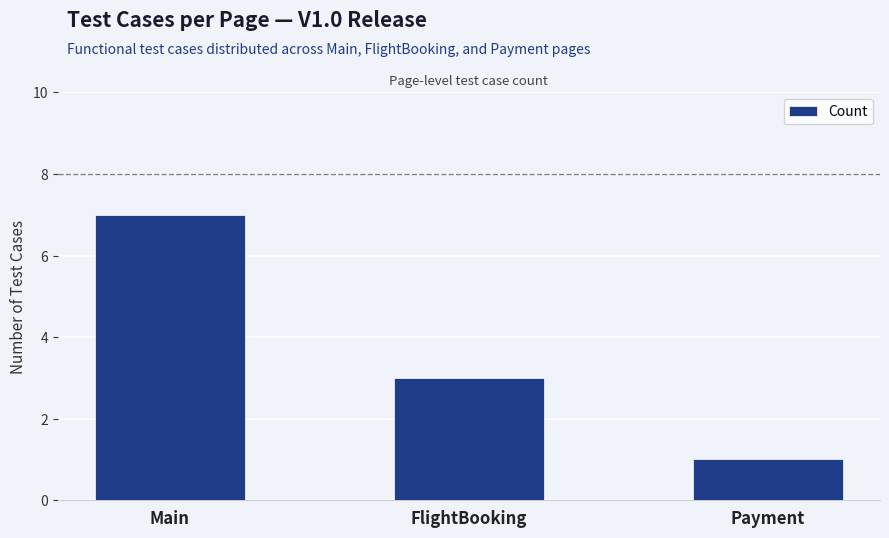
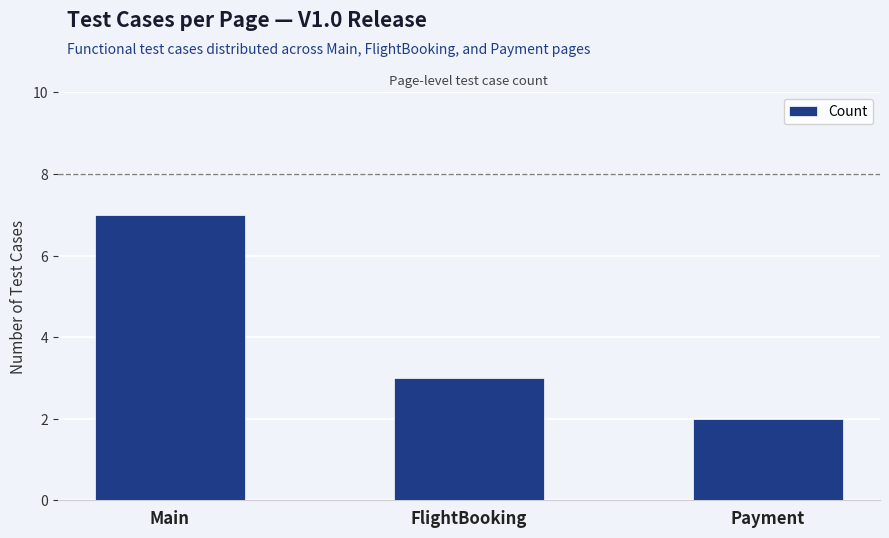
  {
    "Main": 7,
    "FlightBooking": 3,
-   "Payment": 1
+   "Payment": 2
  }
